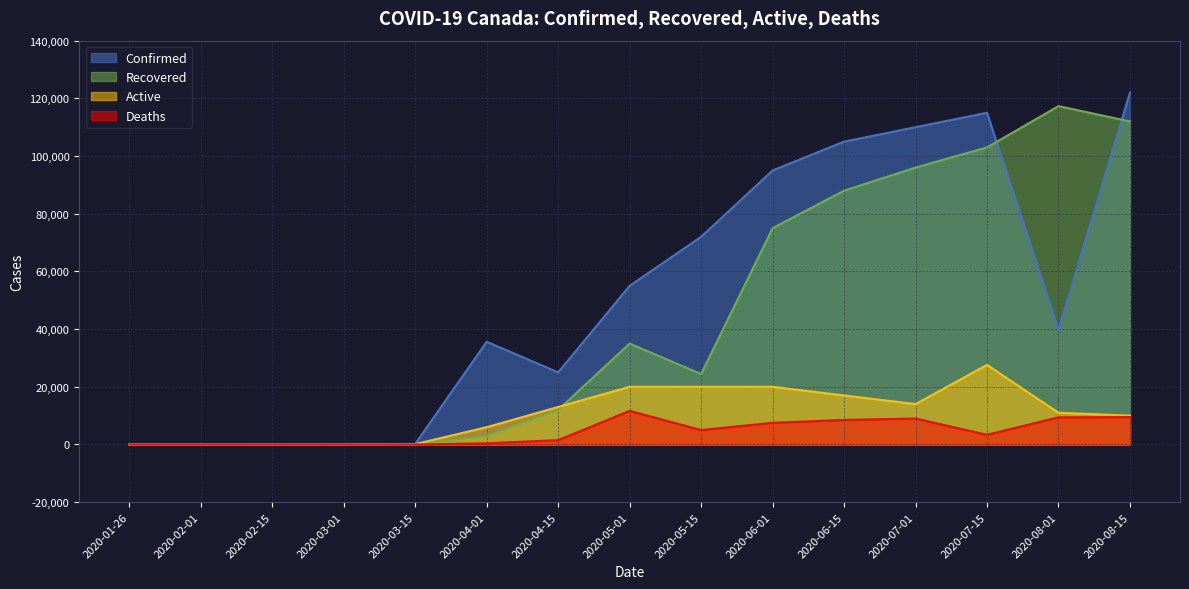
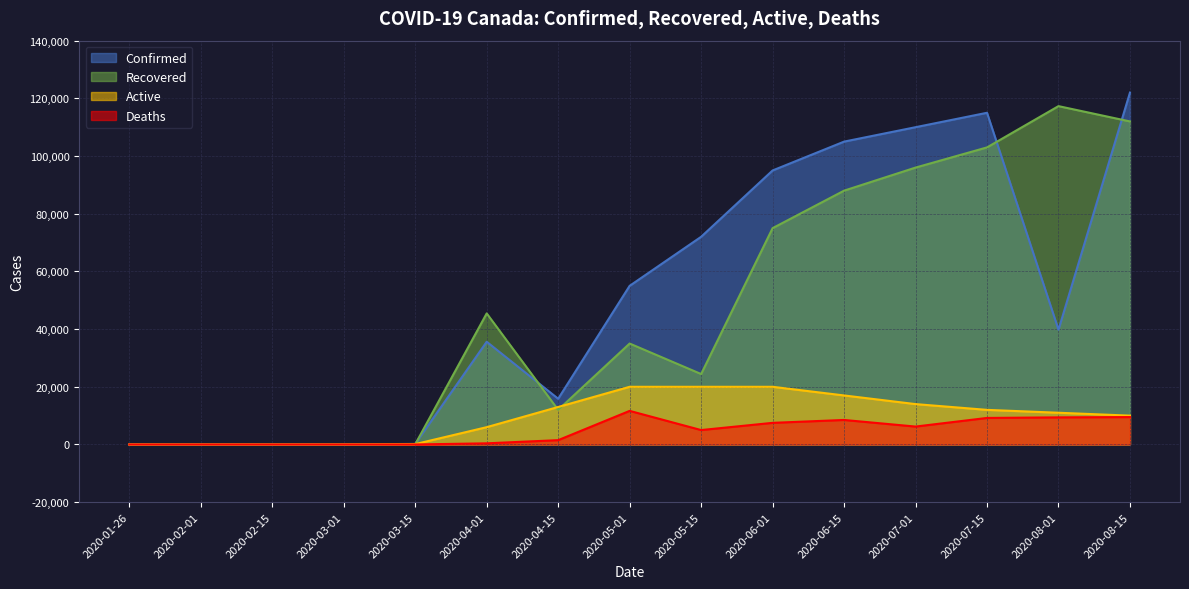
  {
    "Confirmed": {
      "2020-04-01": "36,000",
-     "2020-04-15": "25,000",
+     "2020-04-15": "16,000",
      "2020-05-01": "55,000",
      "2020-05-15": "72,000",
      "2020-06-01": "95,000",
      "2020-06-15": "105,000",
      "2020-07-01": "110,000",
      "2020-07-15": "115,000",
      "2020-08-01": "40,000",
      "2020-08-15": "122,000"
    },
    "Recovered": {
-     "2020-04-01": "3,000",
+     "2020-04-01": "45,000",
      "2020-04-15": "12,000",
      "2020-05-01": "35,000",
      "2020-05-15": "24,000",
      "2020-06-01": "75,000",
      "2020-06-15": "88,000",
      "2020-07-01": "96,000",
      "2020-07-15": "103,000",
      "2020-08-01": "117,000",
      "2020-08-15": "112,000"
    },
    "Active": {
      "2020-04-01": "6,000",
      "2020-04-15": "13,000",
      "2020-05-01": "20,000",
      "2020-05-15": "20,000",
      "2020-06-01": "20,000",
      "2020-06-15": "17,000",
      "2020-07-01": "14,000",
-     "2020-07-15": "28,000",
+     "2020-07-15": "12,000",
      "2020-08-01": "11,000"
    },
    "Deaths": {
      "2020-04-01": "0",
      "2020-04-15": "2,000",
      "2020-05-01": "12,000",
      "2020-05-15": "5,000",
      "2020-06-01": "8,000",
      "2020-06-15": "9,000",
-     "2020-07-01": "9,000",
-     "2020-07-15": "3,000",
+     "2020-07-01": "6,000",
+     "2020-07-15": "9,000",
      "2020-08-01": "9,000"
    }
  }
